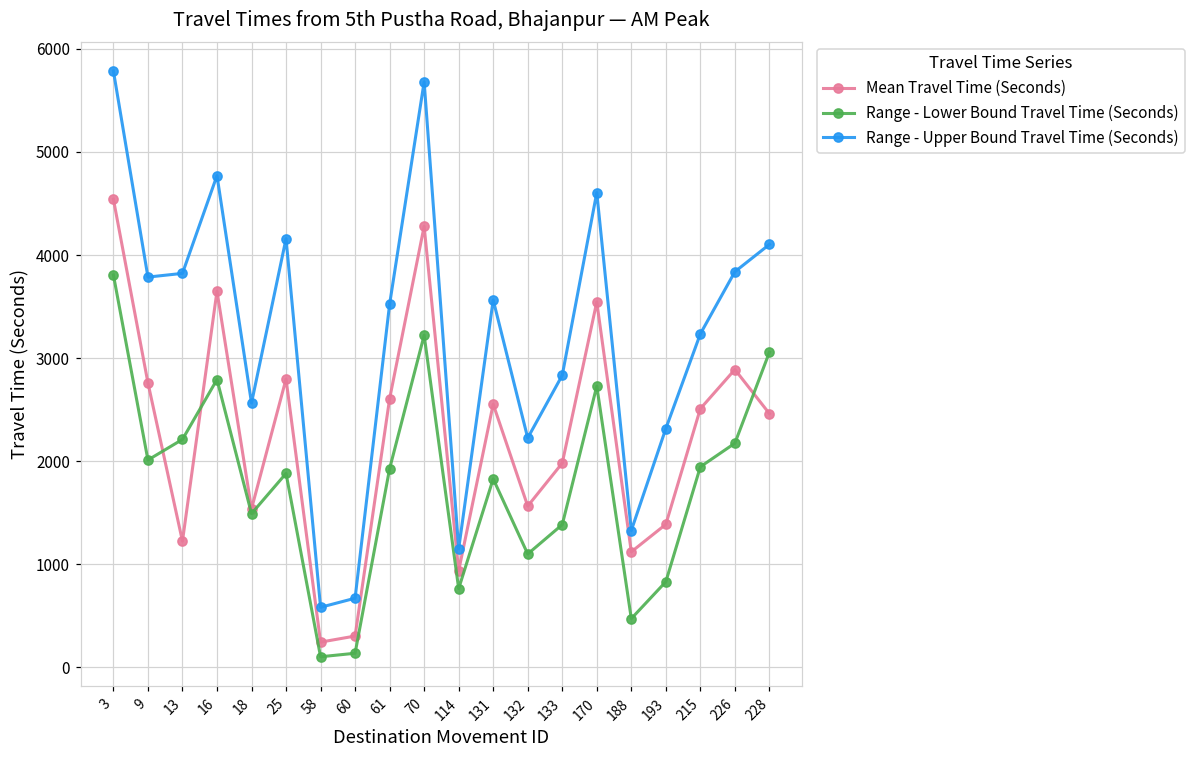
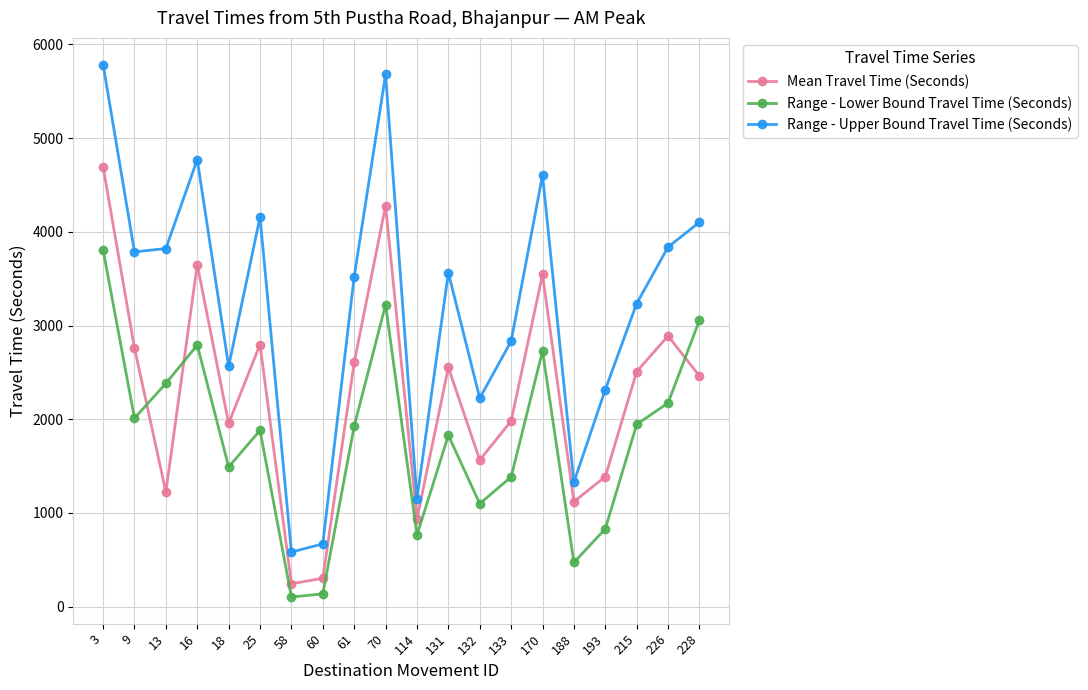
  {
    "Mean Travel Time (Seconds)": {
-     "3": 4500,
+     "3": 4700,
      "9": 2800,
      "13": 1200,
      "16": 3700,
-     "18": 1500,
+     "18": 2000,
      "25": 2800,
      "58": 200,
      "60": 300,
      "61": 2600,
      "70": 4300,
      "114": 900,
      "131": 2600,
      "132": 1600,
      "133": 2000,
      "170": 3500,
      "188": 1100,
      "193": 1400,
      "215": 2500,
      "226": 2900,
      "228": 2500
    },
    "Range - Lower Bound Travel Time (Seconds)": {
      "3": 3800,
      "9": 2000,
-     "13": 2200,
+     "13": 2400,
      "16": 2800,
      "18": 1500,
      "25": 1900,
      "58": 100,
      "60": 100,
      "61": 1900,
      "70": 3200,
      "114": 800,
      "131": 1800,
      "132": 1100,
      "133": 1400,
      "170": 2700,
      "188": 500,
      "193": 800,
      "215": 1900,
      "226": 2200,
      "228": 3100
    },
    "Range - Upper Bound Travel Time (Seconds)": {
      "3": 5800,
      "9": 3800,
      "13": 3800,
      "16": 4800,
      "18": 2600,
      "25": 4200,
      "58": 600,
      "60": 700,
      "61": 3500,
      "70": 5700,
      "114": 1100,
      "131": 3600,
      "132": 2200,
      "133": 2800,
      "170": 4600,
      "188": 1300,
      "193": 2300,
      "215": 3200,
      "226": 3800,
      "228": 4100
    }
  }
